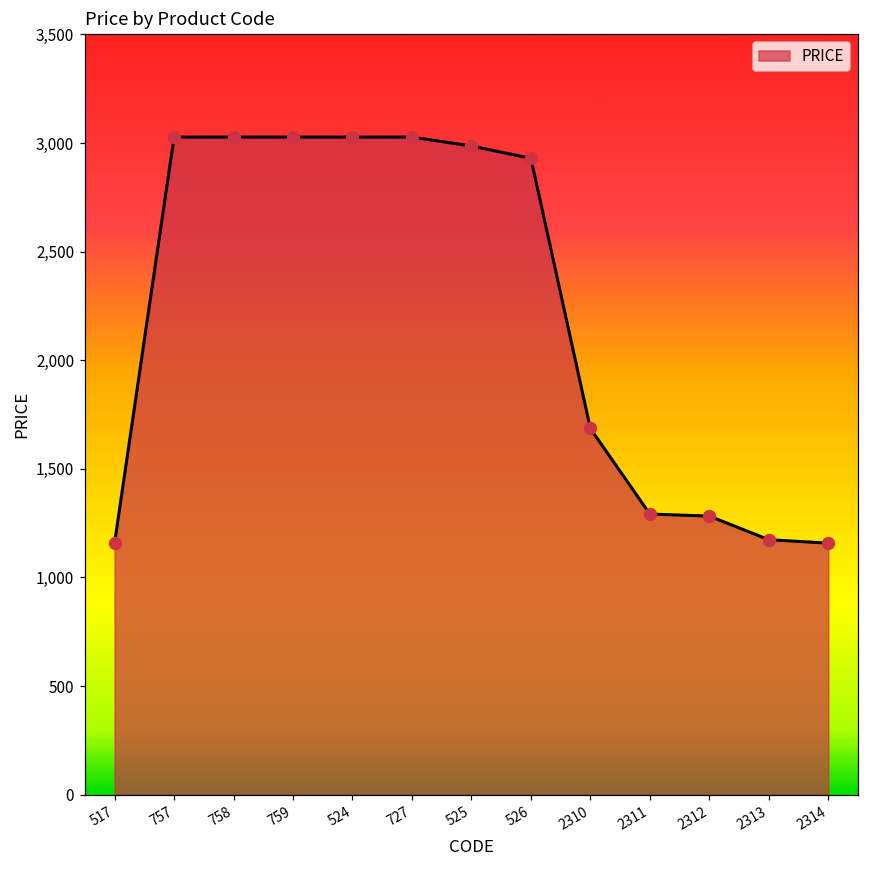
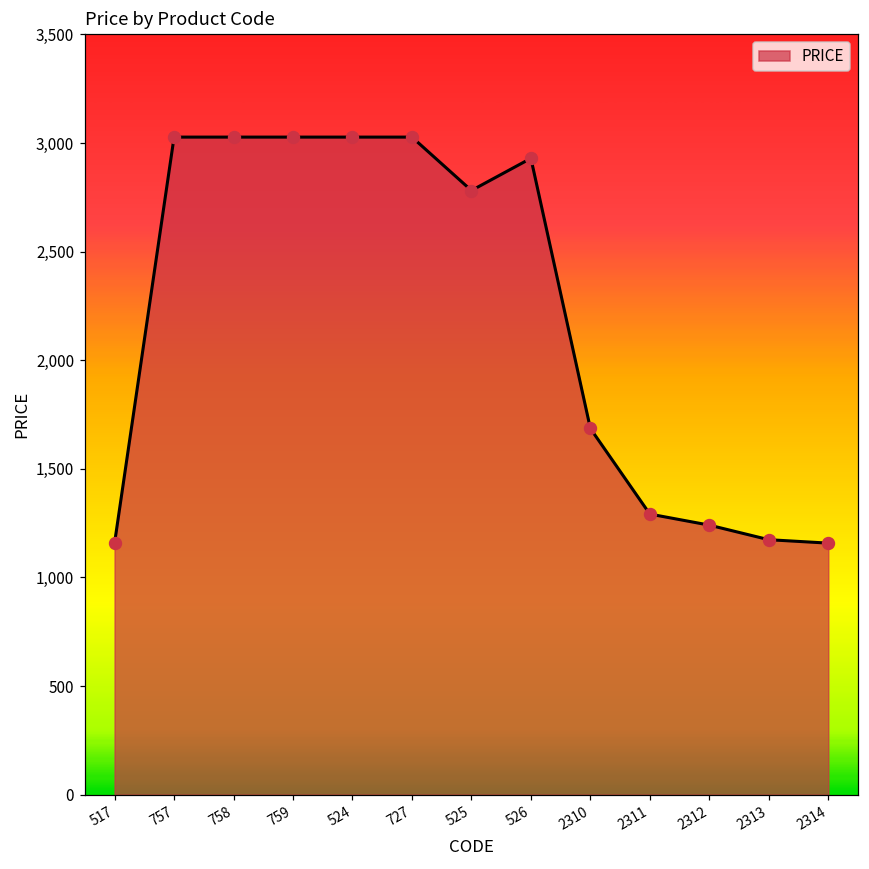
  {
    "517": "1,160",
    "757": "3,030",
    "758": "3,030",
    "759": "3,030",
    "524": "3,030",
    "727": "3,030",
-   "525": "2,990",
+   "525": "2,780",
    "526": "2,930",
    "2310": "1,690",
    "2311": "1,290",
-   "2312": "1,280",
+   "2312": "1,240",
    "2313": "1,170",
    "2314": "1,160"
  }
